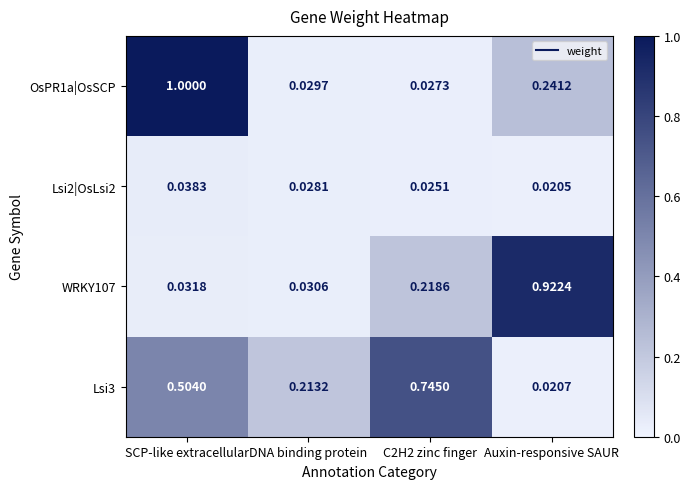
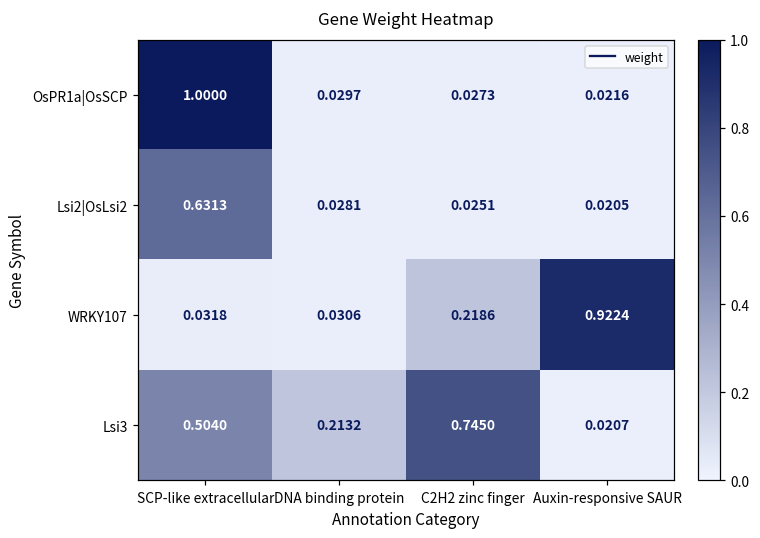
  {
    "OsPR1a|OsSCP": {
      "SCP-like extracellular": 1.0000,
      "DNA binding protein": 0.0297,
      "C2H2 zinc finger": 0.0273,
-     "Auxin-responsive SAUR": 0.2412
+     "Auxin-responsive SAUR": 0.0216
    },
    "Lsi2|OsLsi2": {
-     "SCP-like extracellular": 0.0383,
+     "SCP-like extracellular": 0.6313,
      "DNA binding protein": 0.0281,
      "C2H2 zinc finger": 0.0251,
      "Auxin-responsive SAUR": 0.0205
    },
    "WRKY107": {
      "SCP-like extracellular": 0.0318,
      "DNA binding protein": 0.0306,
      "C2H2 zinc finger": 0.2186,
      "Auxin-responsive SAUR": 0.9224
    },
    "Lsi3": {
      "SCP-like extracellular": 0.5040,
      "DNA binding protein": 0.2132,
      "C2H2 zinc finger": 0.7450,
      "Auxin-responsive SAUR": 0.0207
    }
  }
